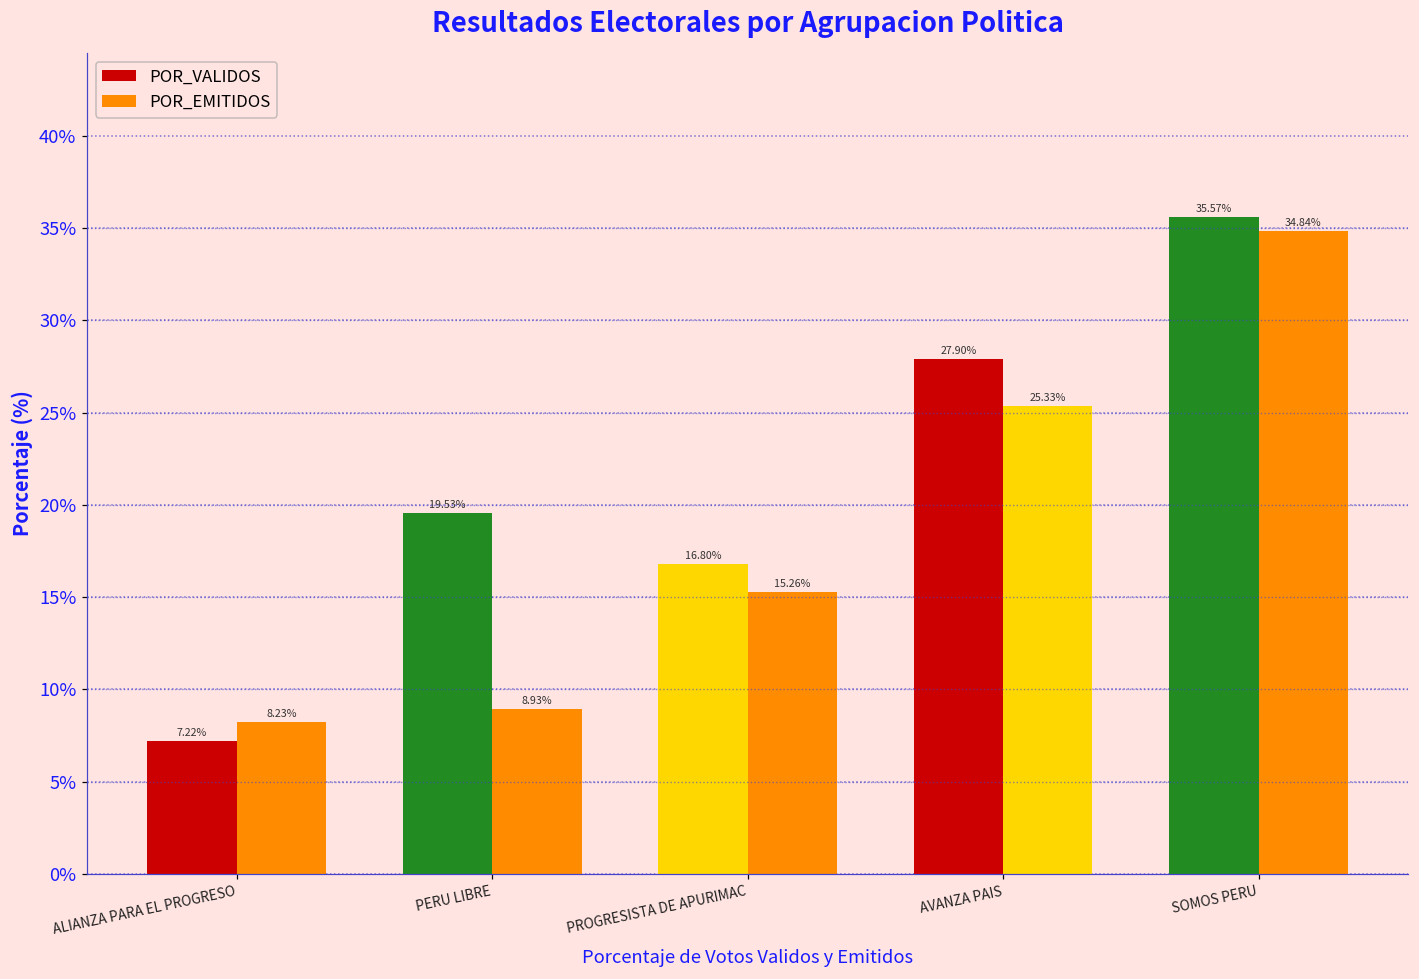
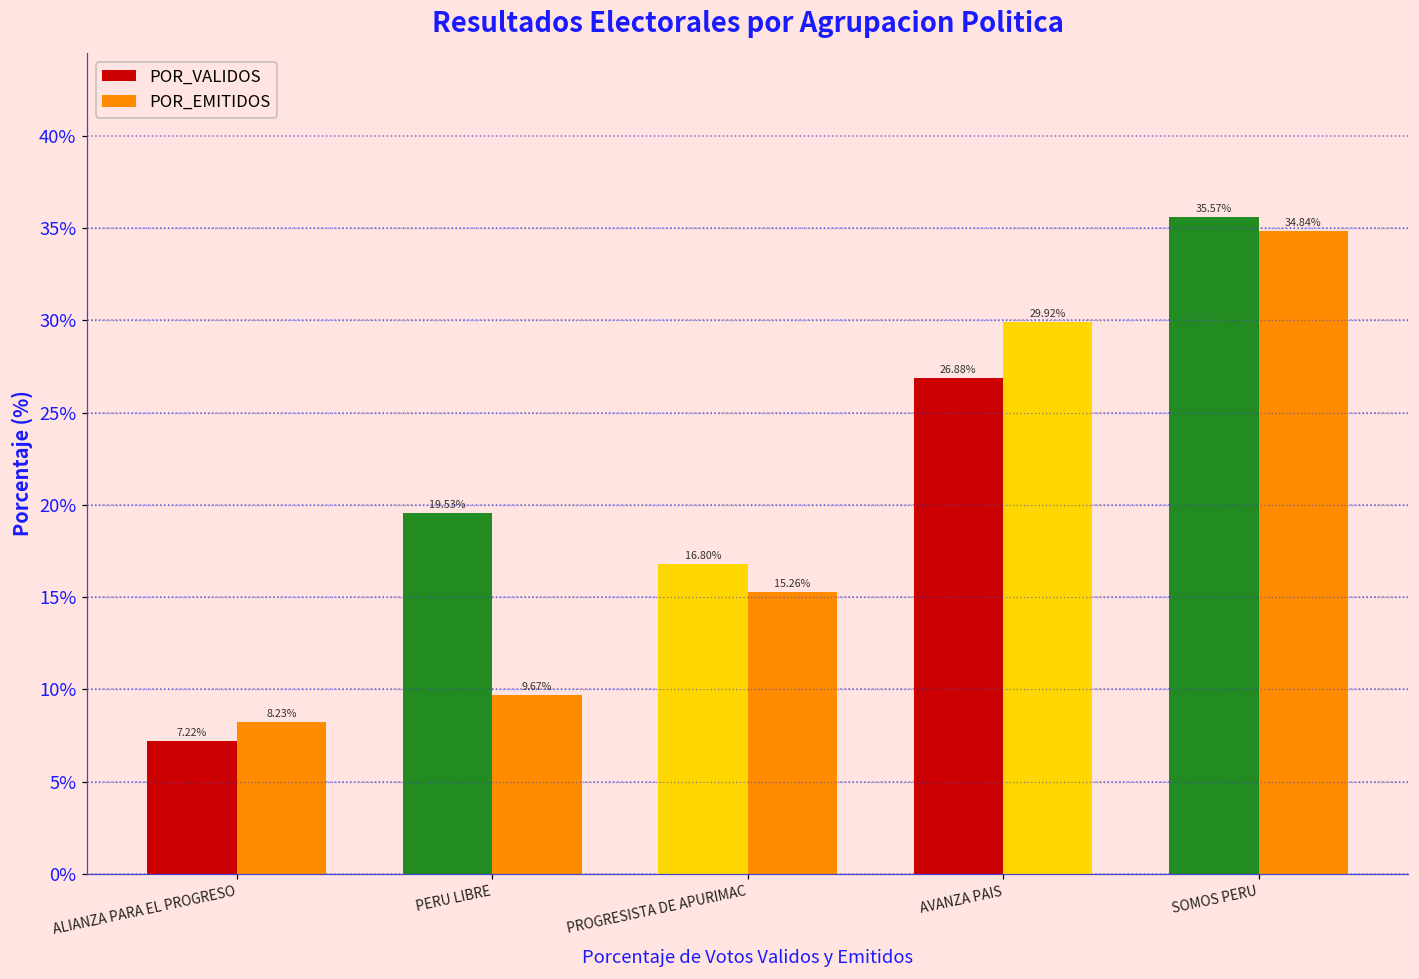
  {
    "POR_VALIDOS": {
      "ALIANZA PARA EL PROGRESO": "7.22%",
      "PERU LIBRE": "19.53%",
      "PROGRESISTA DE APURIMAC": "16.80%",
-     "AVANZA PAIS": "27.90%",
+     "AVANZA PAIS": "26.88%",
      "SOMOS PERU": "35.57%"
    },
    "POR_EMITIDOS": {
      "ALIANZA PARA EL PROGRESO": "8.23%",
-     "PERU LIBRE": "8.93%",
+     "PERU LIBRE": "9.67%",
      "PROGRESISTA DE APURIMAC": "15.26%",
-     "AVANZA PAIS": "25.33%",
+     "AVANZA PAIS": "29.92%",
      "SOMOS PERU": "34.84%"
    }
  }
